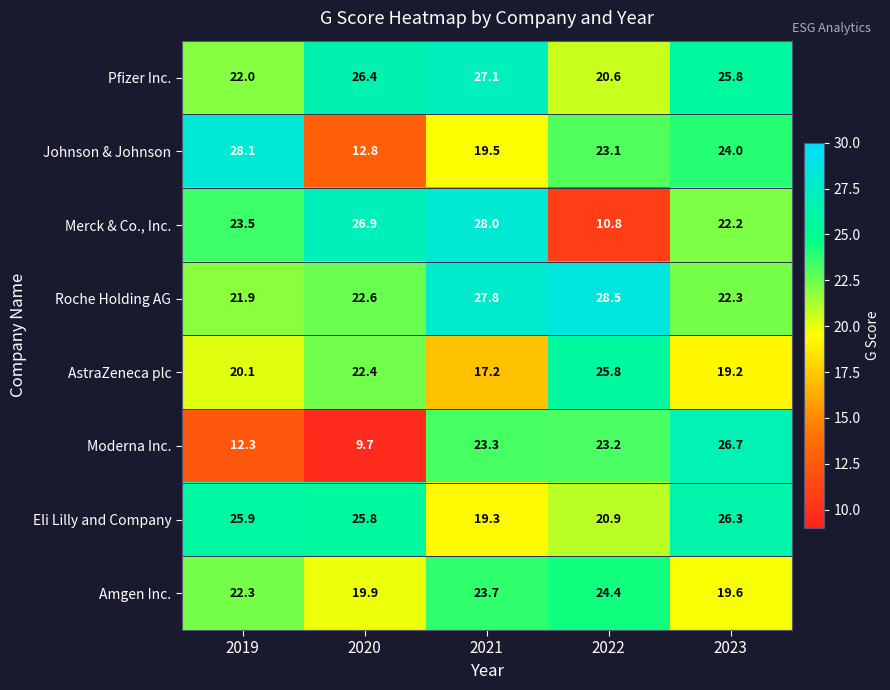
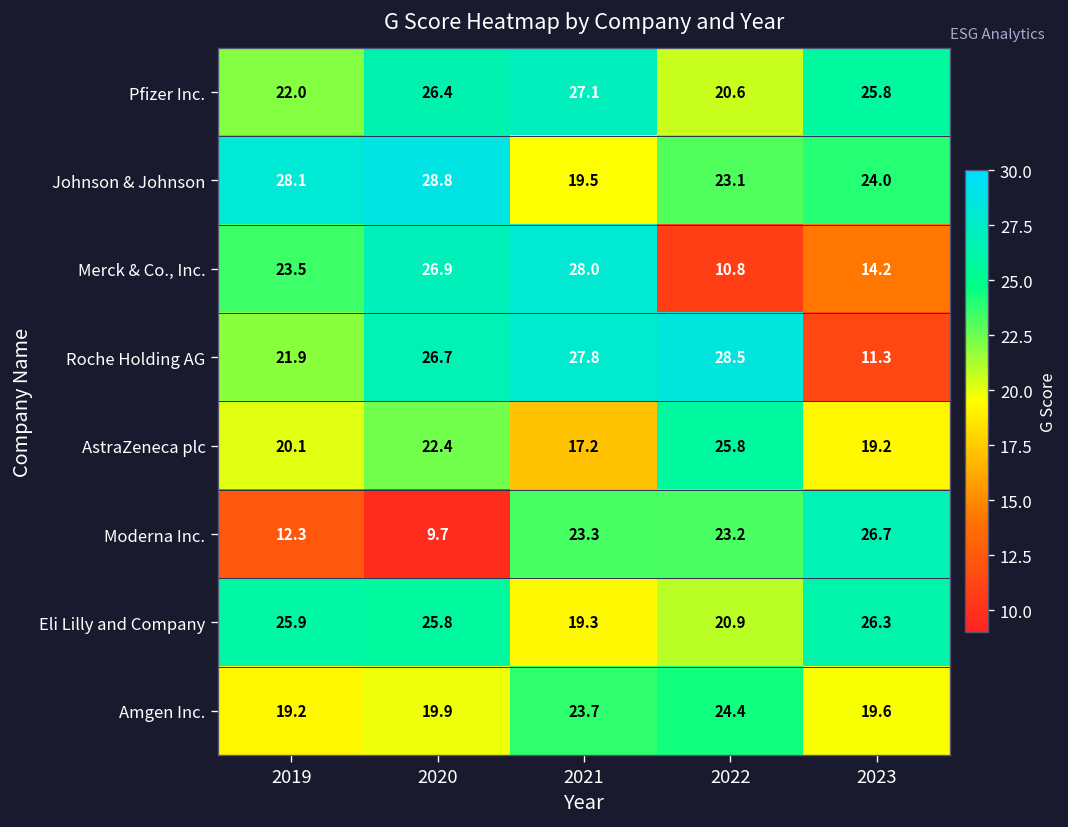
  {
    "Pfizer Inc.": {
      "2019": 22.0,
      "2020": 26.4,
      "2021": 27.1,
      "2022": 20.6,
      "2023": 25.8
    },
    "Johnson & Johnson": {
      "2019": 28.1,
-     "2020": 12.8,
+     "2020": 28.8,
      "2021": 19.5,
      "2022": 23.1,
      "2023": 24.0
    },
    "Merck & Co., Inc.": {
      "2019": 23.5,
      "2020": 26.9,
      "2021": 28.0,
      "2022": 10.8,
-     "2023": 22.2
+     "2023": 14.2
    },
    "Roche Holding AG": {
      "2019": 21.9,
-     "2020": 22.6,
+     "2020": 26.7,
      "2021": 27.8,
      "2022": 28.5,
-     "2023": 22.3
+     "2023": 11.3
    },
    "AstraZeneca plc": {
      "2019": 20.1,
      "2020": 22.4,
      "2021": 17.2,
      "2022": 25.8,
      "2023": 19.2
    },
    "Moderna Inc.": {
      "2019": 12.3,
      "2020": 9.7,
      "2021": 23.3,
      "2022": 23.2,
      "2023": 26.7
    },
    "Eli Lilly and Company": {
      "2019": 25.9,
      "2020": 25.8,
      "2021": 19.3,
      "2022": 20.9,
      "2023": 26.3
    },
    "Amgen Inc.": {
-     "2019": 22.3,
+     "2019": 19.2,
      "2020": 19.9,
      "2021": 23.7,
      "2022": 24.4,
      "2023": 19.6
    }
  }
